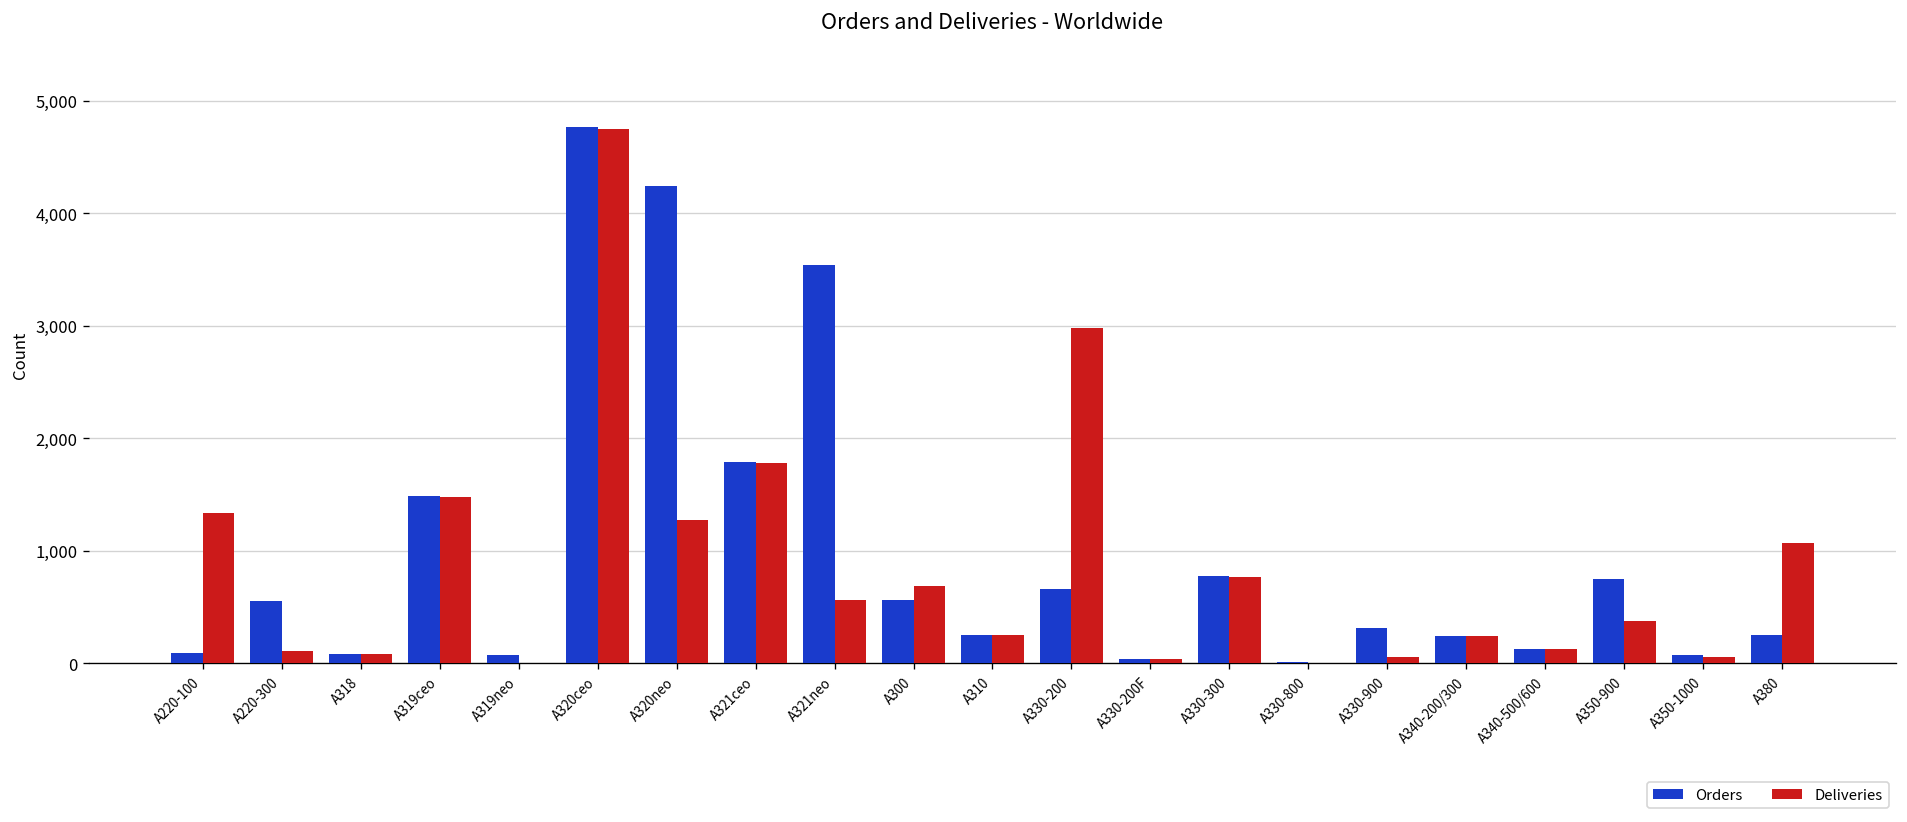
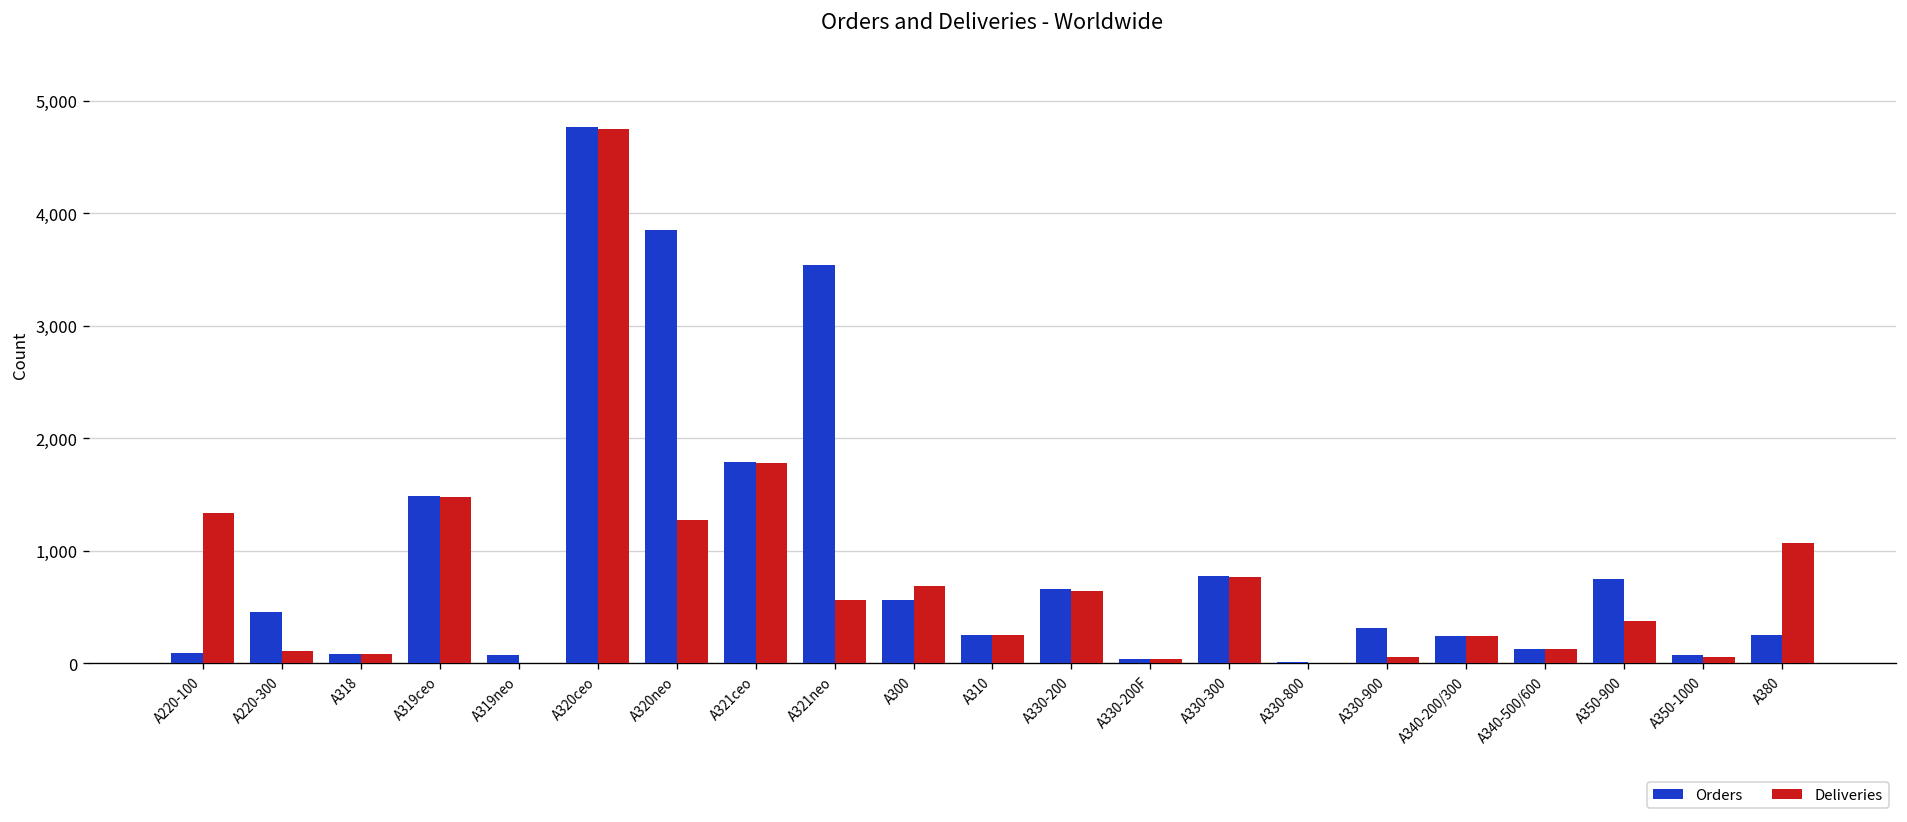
  {
    "Orders": {
      "A220-100": "100",
-     "A220-300": "600",
+     "A220-300": "500",
      "A318": "100",
      "A319ceo": "1,500",
      "A319neo": "100",
      "A320ceo": "4,800",
-     "A320neo": "4,200",
+     "A320neo": "3,900",
      "A321ceo": "1,800",
      "A321neo": "3,500",
      "A300": "600",
      "A310": "300",
      "A330-200": "700",
      "A330-200F": "0",
      "A330-300": "800",
      "A330-900": "300",
      "A340-200/300": "200",
      "A340-500/600": "100",
      "A350-900": "700",
      "A350-1000": "100",
      "A380": "300"
    },
    "Deliveries": {
      "A220-100": "1,300",
      "A220-300": "100",
      "A318": "100",
      "A319ceo": "1,500",
      "A320ceo": "4,800",
      "A320neo": "1,300",
      "A321ceo": "1,800",
      "A321neo": "600",
      "A300": "700",
      "A310": "300",
-     "A330-200": "3,000",
+     "A330-200": "600",
      "A330-200F": "0",
      "A330-300": "800",
      "A330-900": "100",
      "A340-200/300": "200",
      "A340-500/600": "100",
      "A350-900": "400",
      "A350-1000": "100",
      "A380": "1,100"
    }
  }
